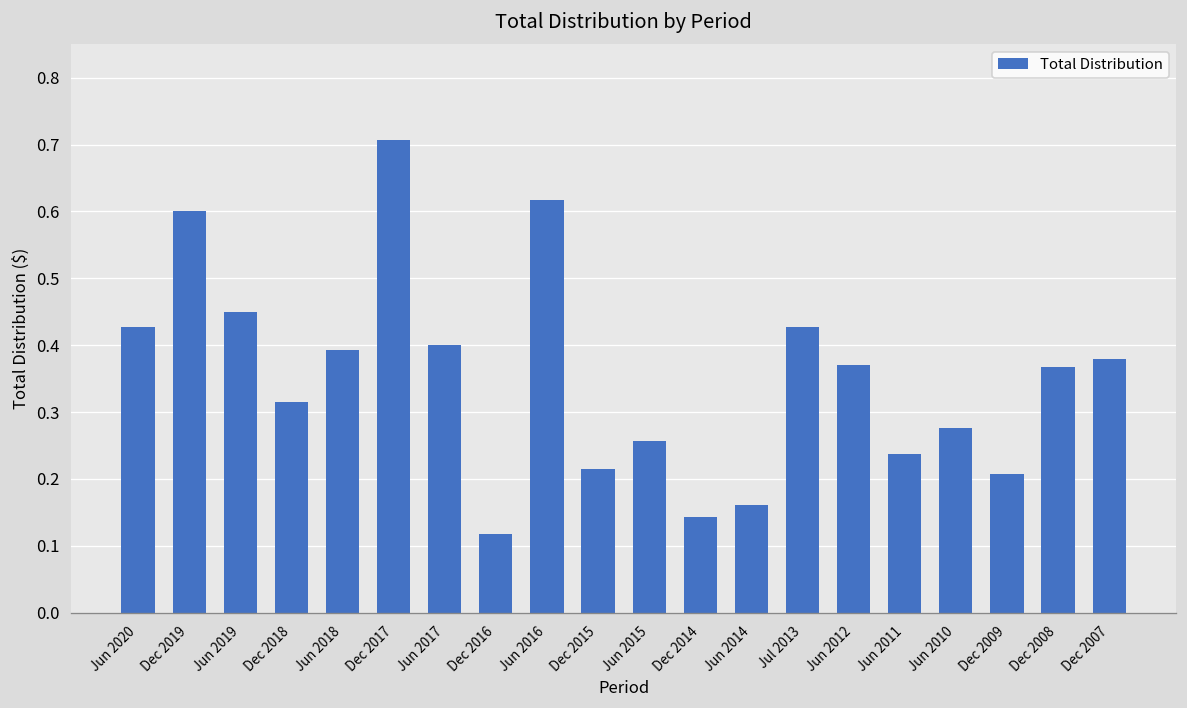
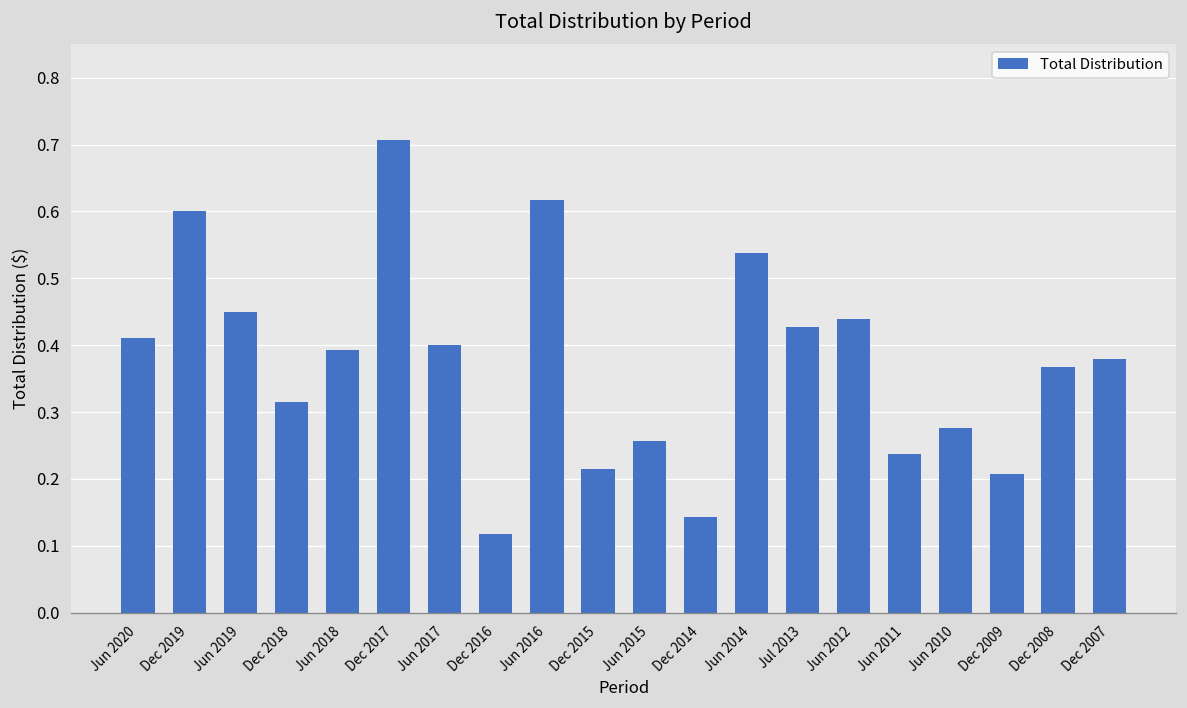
  {
-   "Jun 2020": 0.43,
+   "Jun 2020": 0.41,
    "Dec 2019": 0.60,
    "Jun 2019": 0.45,
    "Dec 2018": 0.32,
    "Jun 2018": 0.39,
    "Dec 2017": 0.71,
    "Jun 2017": 0.40,
    "Dec 2016": 0.12,
    "Jun 2016": 0.62,
    "Dec 2015": 0.21,
    "Jun 2015": 0.26,
    "Dec 2014": 0.14,
-   "Jun 2014": 0.16,
+   "Jun 2014": 0.54,
    "Jul 2013": 0.43,
-   "Jun 2012": 0.37,
+   "Jun 2012": 0.44,
    "Jun 2011": 0.24,
    "Jun 2010": 0.28,
    "Dec 2009": 0.21,
    "Dec 2008": 0.37,
    "Dec 2007": 0.38
  }
